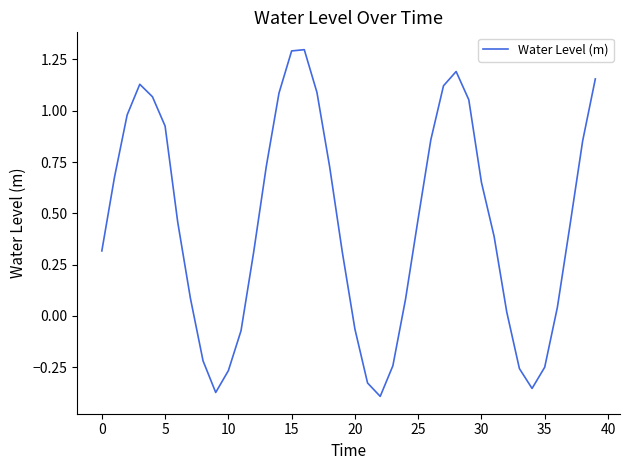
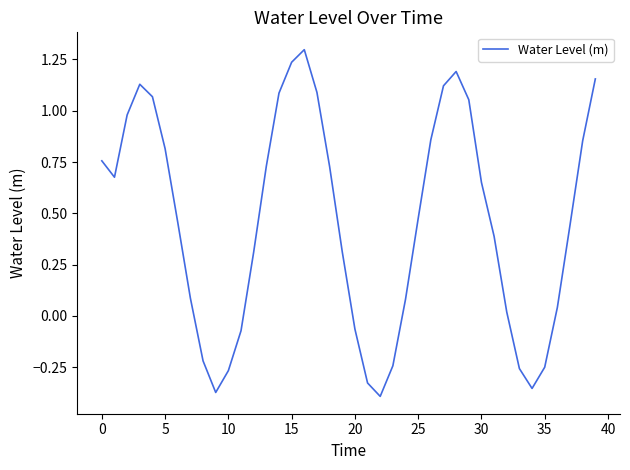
  {
-   "0": 0.32,
-   "5": 0.93,
+   "0": 0.76,
+   "5": 0.82,
    "10": -0.27,
-   "15": 1.29,
+   "15": 1.24,
    "20": -0.06,
    "25": 0.47,
    "30": 0.65,
    "35": -0.25
  }
